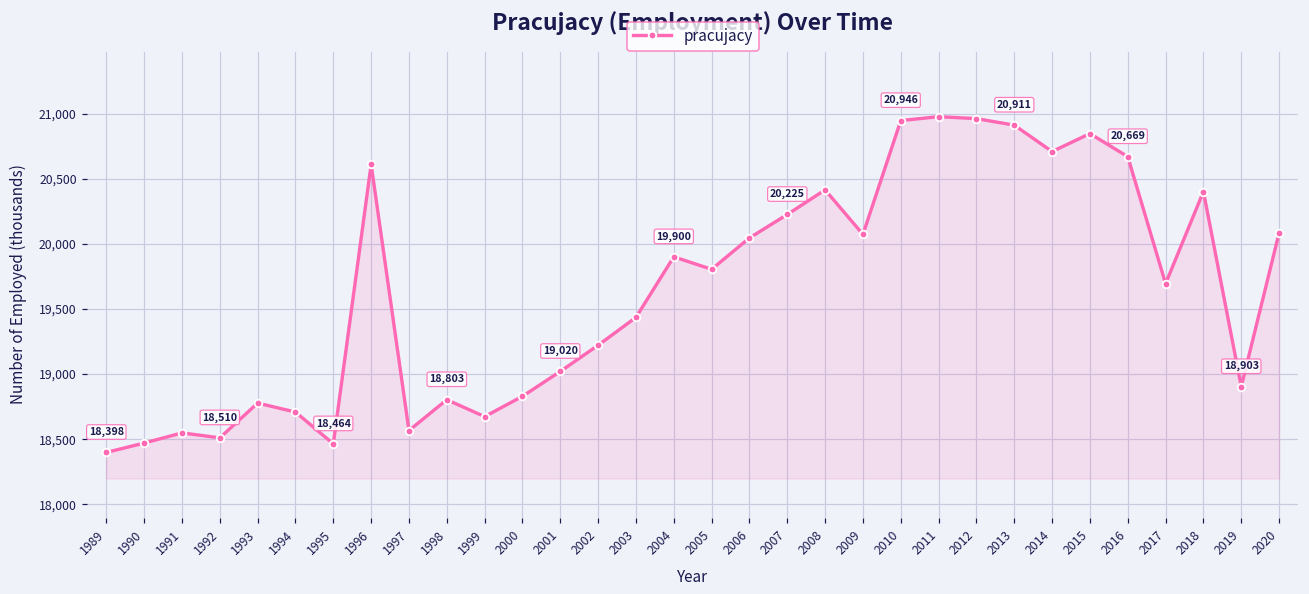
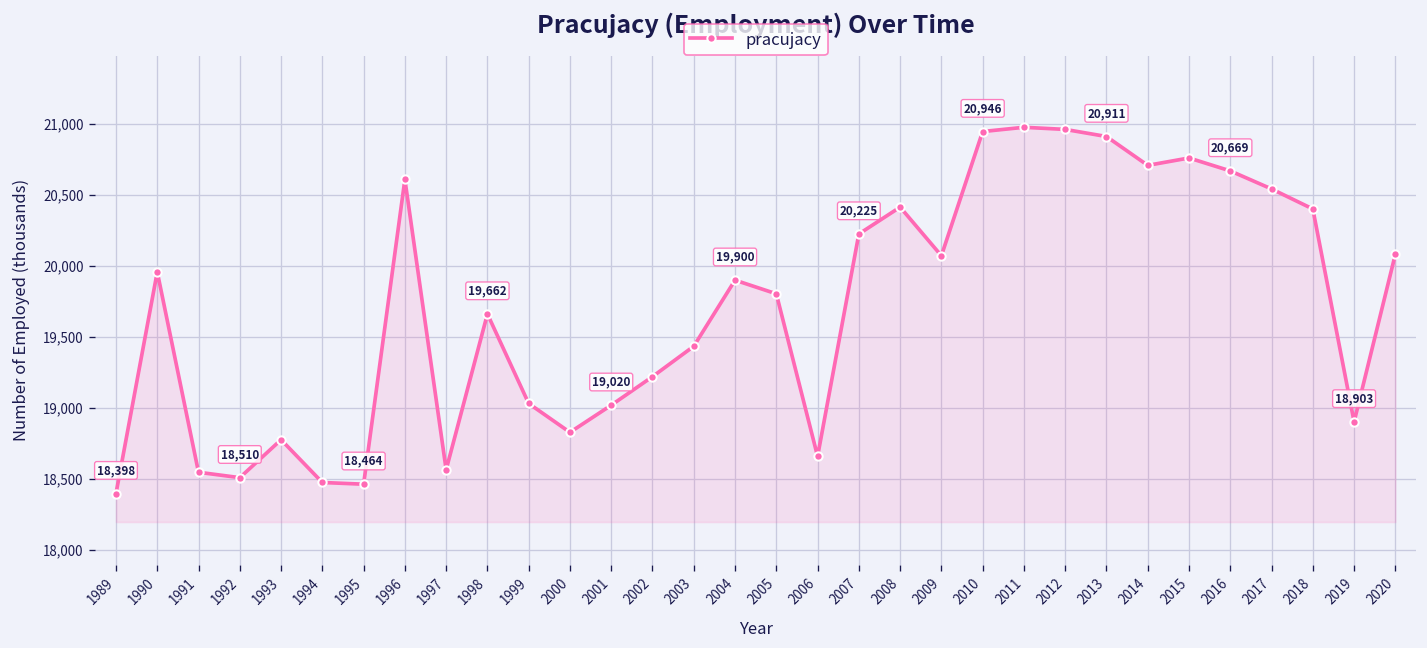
  {
-   "1990": "18,470",
-   "1994": "18,710",
-   "1998": "18,803",
-   "1999": "18,670",
-   "2006": "20,050",
-   "2015": "20,850",
-   "2017": "19,690"
+   "1990": "19,960",
+   "1994": "18,480",
+   "1998": "19,662",
+   "1999": "19,030",
+   "2006": "18,660",
+   "2015": "20,760",
+   "2017": "20,540"
  }
